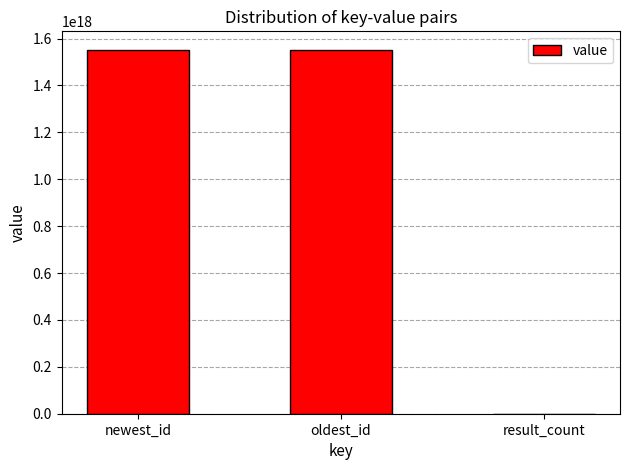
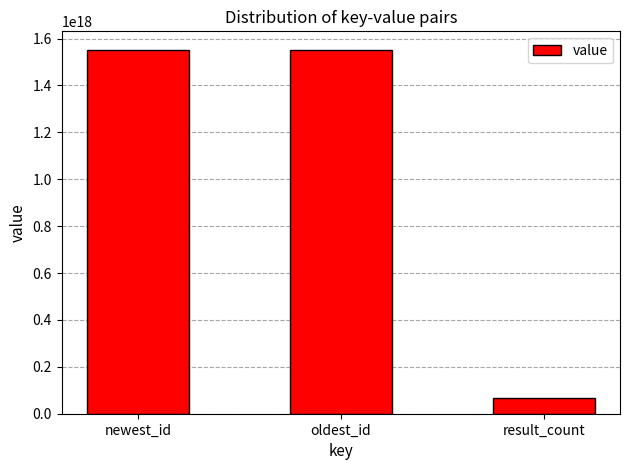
  {
    "newest_id": 1550000000000000000,
    "oldest_id": 1550000000000000000,
-   "result_count": 0
+   "result_count": 70000000000000000
  }
